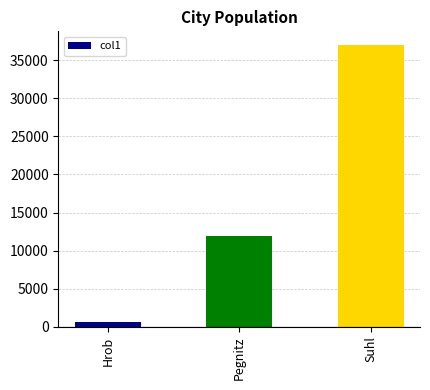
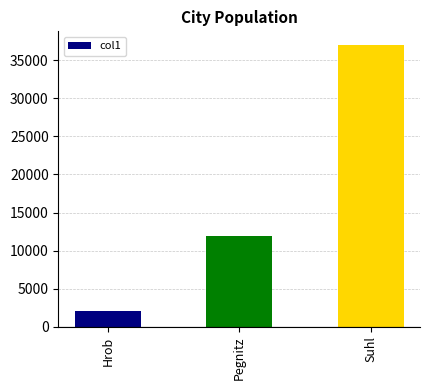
  {
-   "Hrob": 1000,
+   "Hrob": 2000,
    "Pegnitz": 12000,
    "Suhl": 37000
  }
